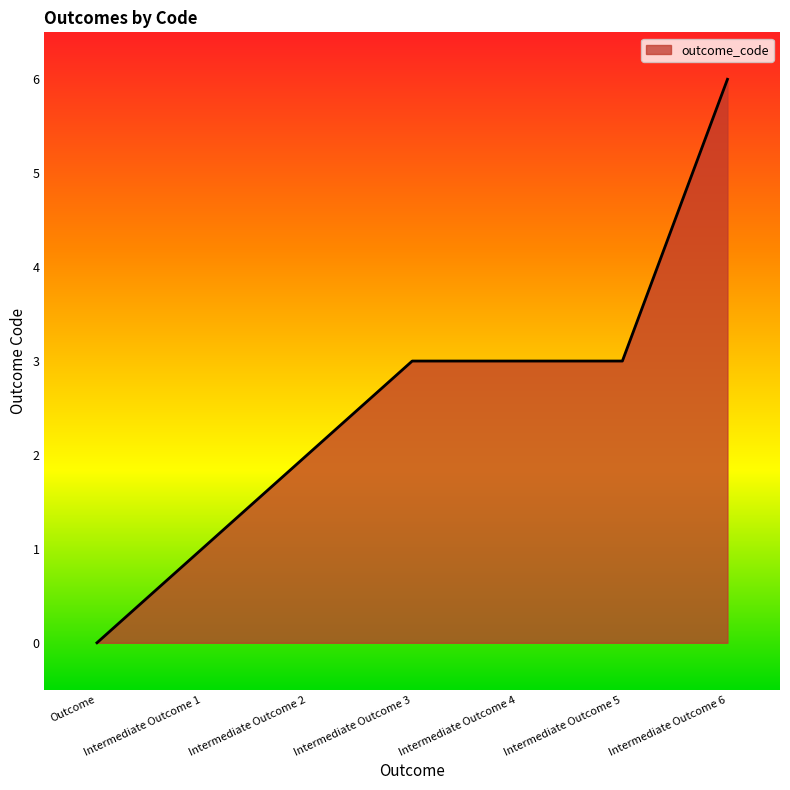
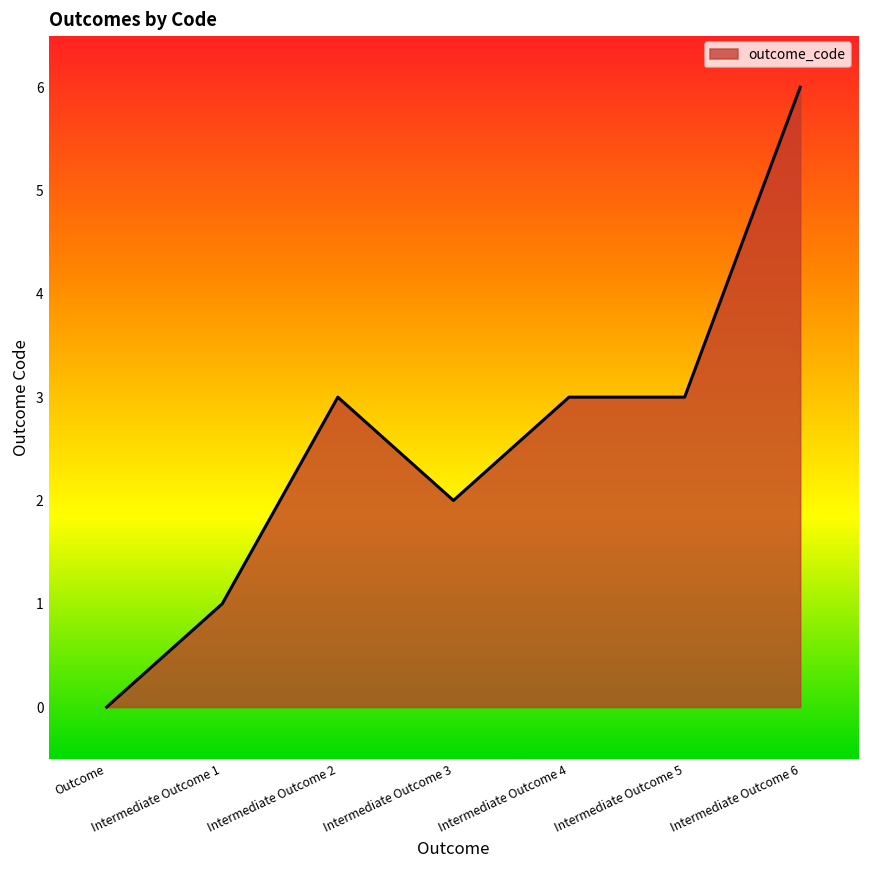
  {
    "Outcome": 0,
    "Intermediate Outcome 1": 1,
-   "Intermediate Outcome 2": 2,
-   "Intermediate Outcome 3": 3,
+   "Intermediate Outcome 2": 3,
+   "Intermediate Outcome 3": 2,
    "Intermediate Outcome 4": 3,
    "Intermediate Outcome 5": 3,
    "Intermediate Outcome 6": 6
  }
